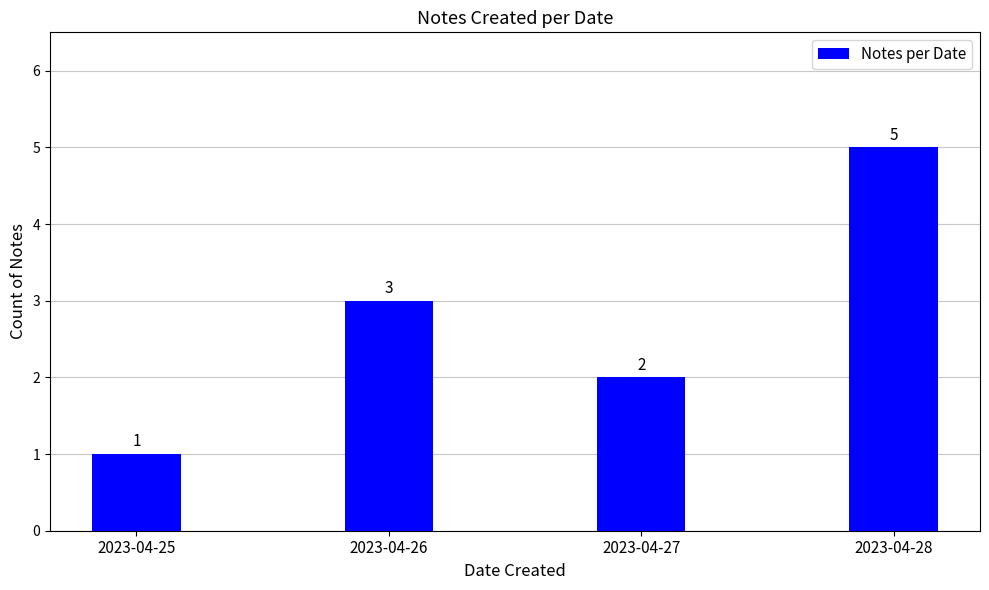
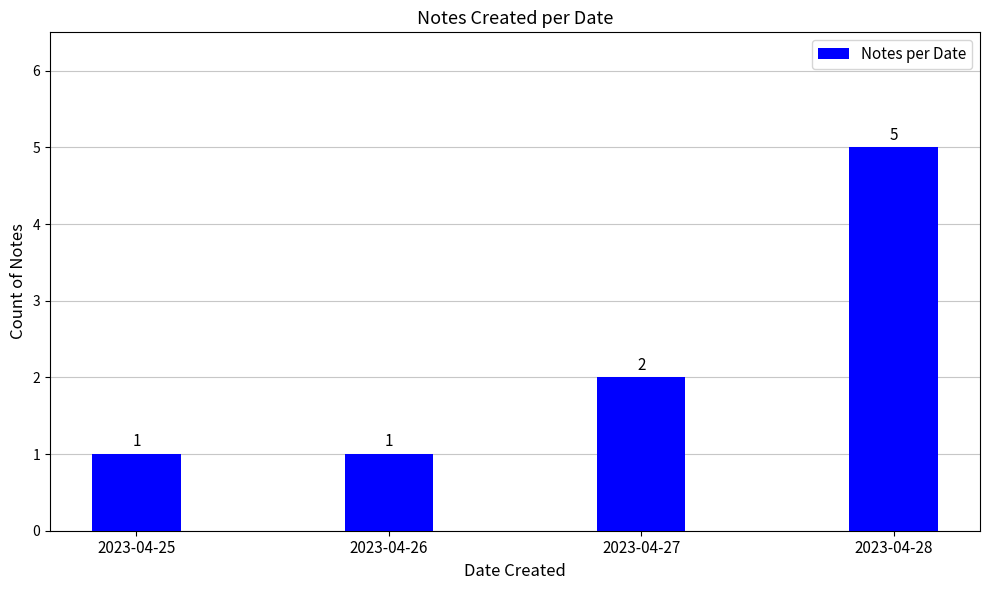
  {
    "2023-04-25": 1,
-   "2023-04-26": 3,
+   "2023-04-26": 1,
    "2023-04-27": 2,
    "2023-04-28": 5
  }
